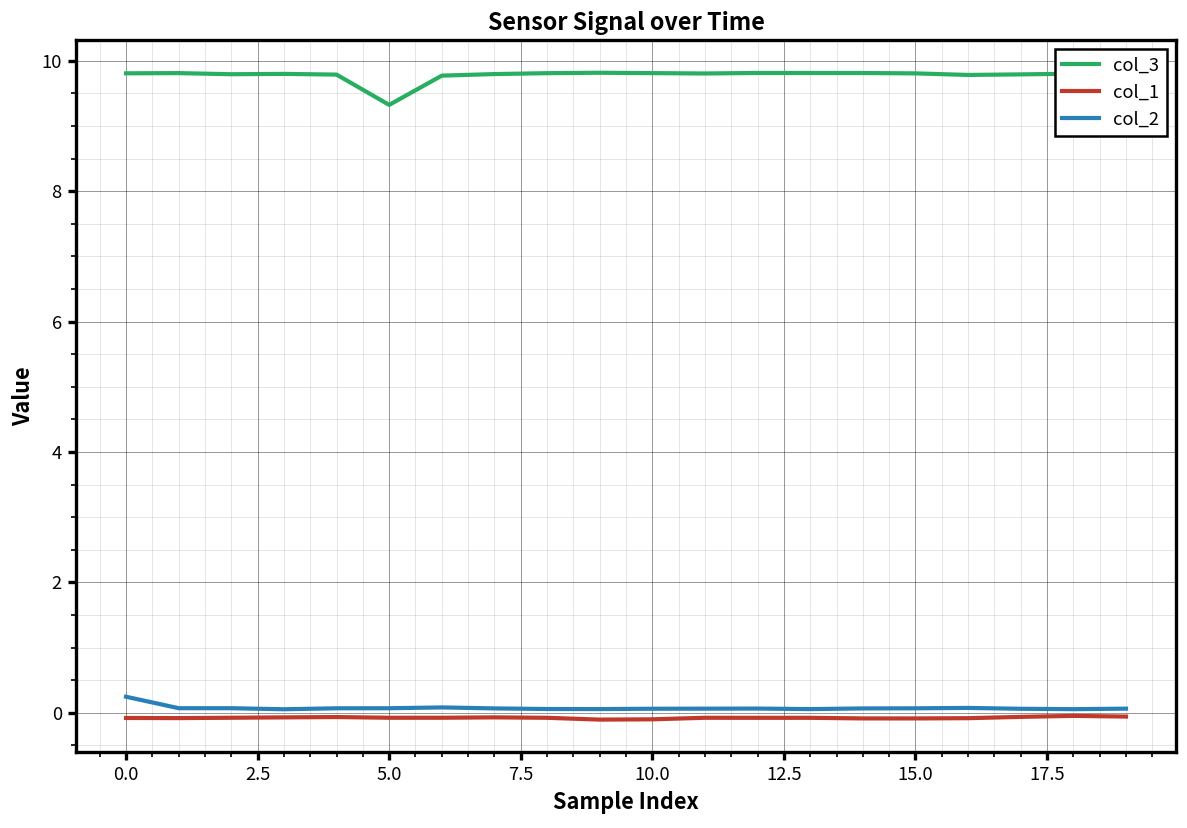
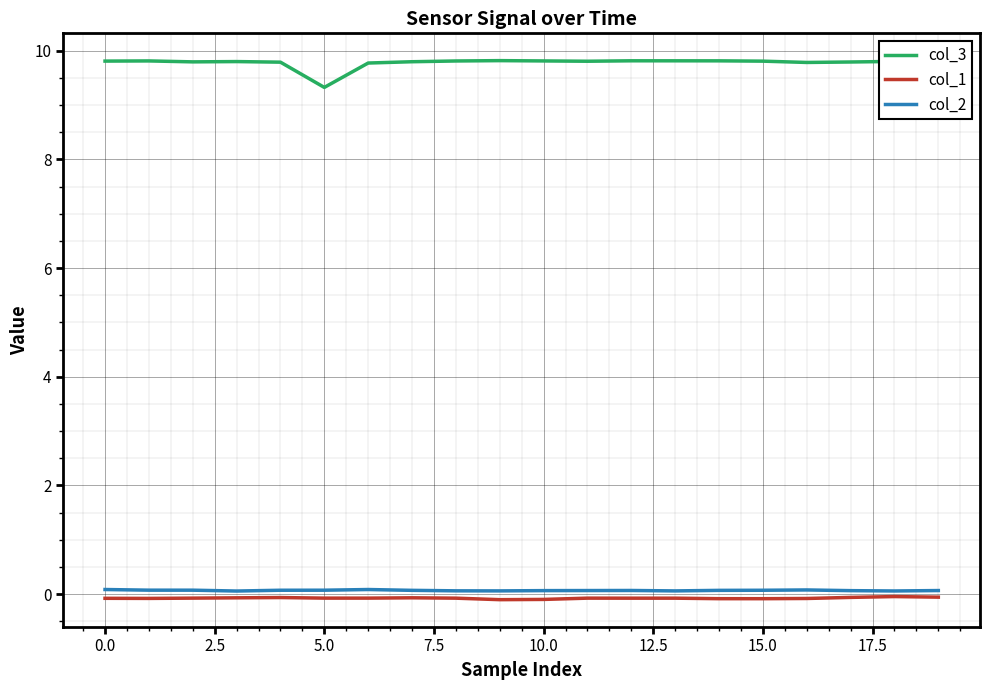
  {
    "col_3": {
      "0.0": 9.8,
      "5.0": 9.3,
      "10.0": 9.8,
      "15.0": 9.8
    },
    "col_1": {
      "0.0": -0.1,
      "5.0": -0.1,
      "10.0": -0.1,
      "15.0": -0.1
    },
    "col_2": {
-     "0.0": 0.2,
+     "0.0": 0.1,
      "5.0": 0.1,
      "10.0": 0.1,
      "15.0": 0.1
    }
  }
